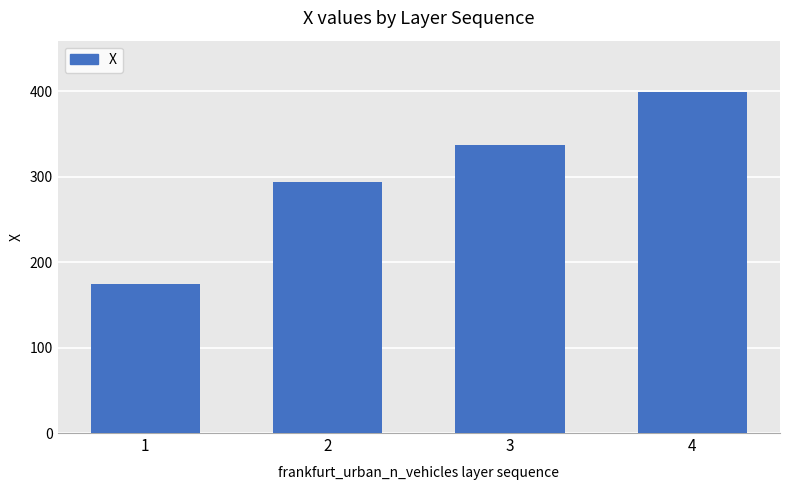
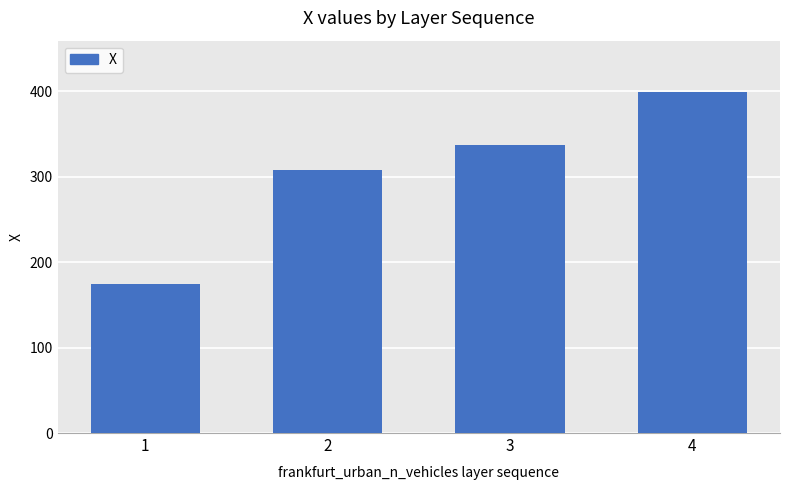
  {
    "1": 170,
-   "2": 290,
+   "2": 310,
    "3": 340,
    "4": 400
  }
